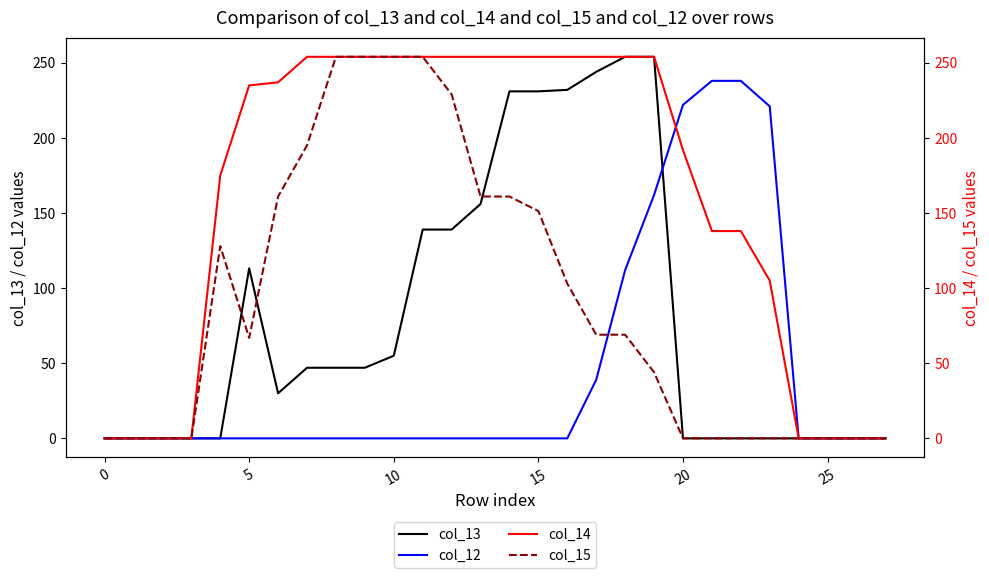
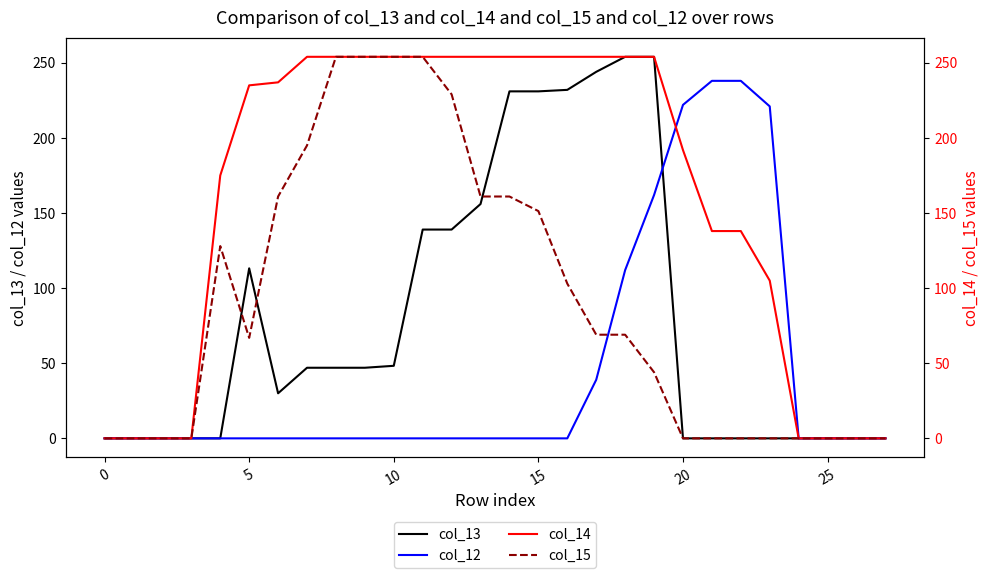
  {
    "col_13": {
      "5": 113,
-     "10": 55,
+     "10": 48,
      "15": 231,
      "20": 0
    },
    "col_12": {
      "5": 0,
      "10": 0,
      "15": 0,
      "20": 222
    },
    "col_14": {
      "5": 235,
      "15": 254,
      "20": 192
    },
    "col_15": {
      "5": 67,
      "15": 151,
      "20": 0
    }
  }
